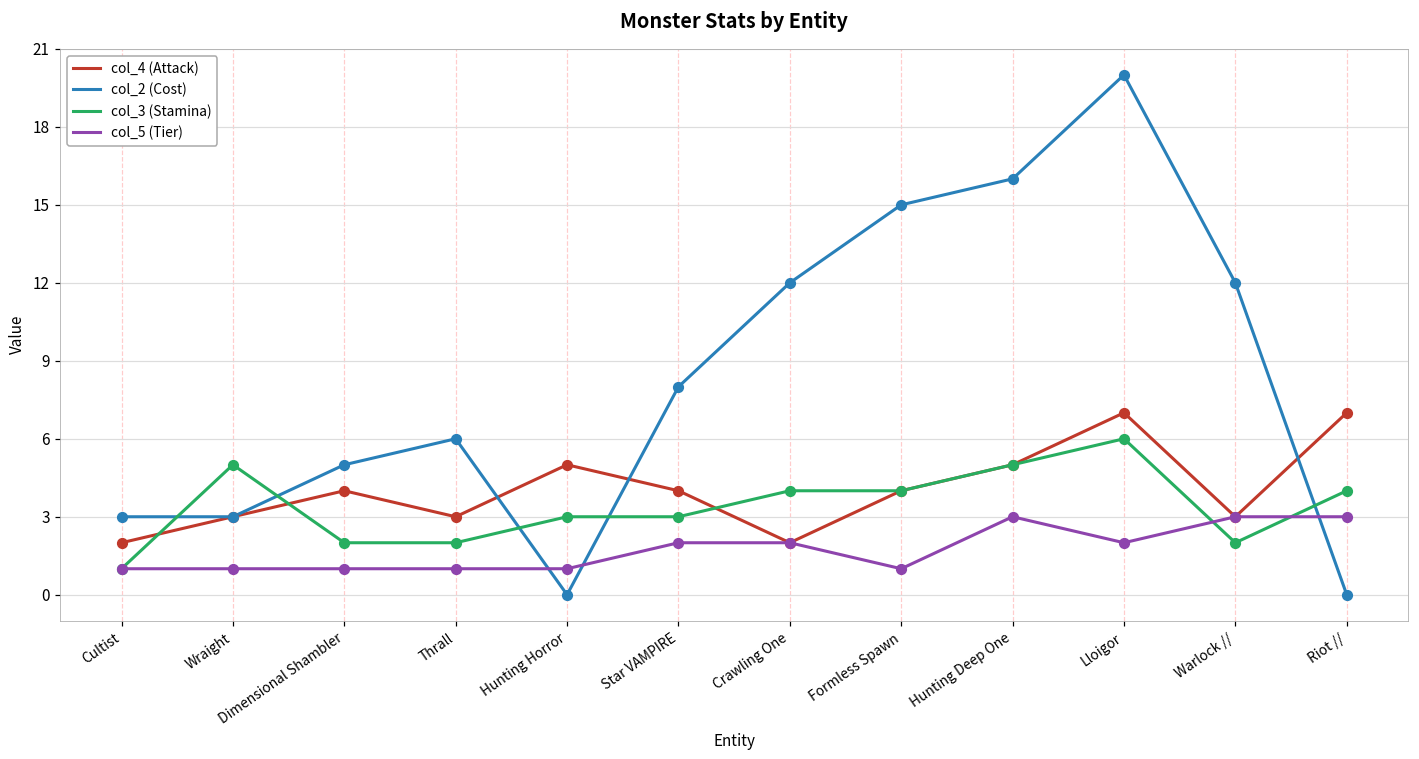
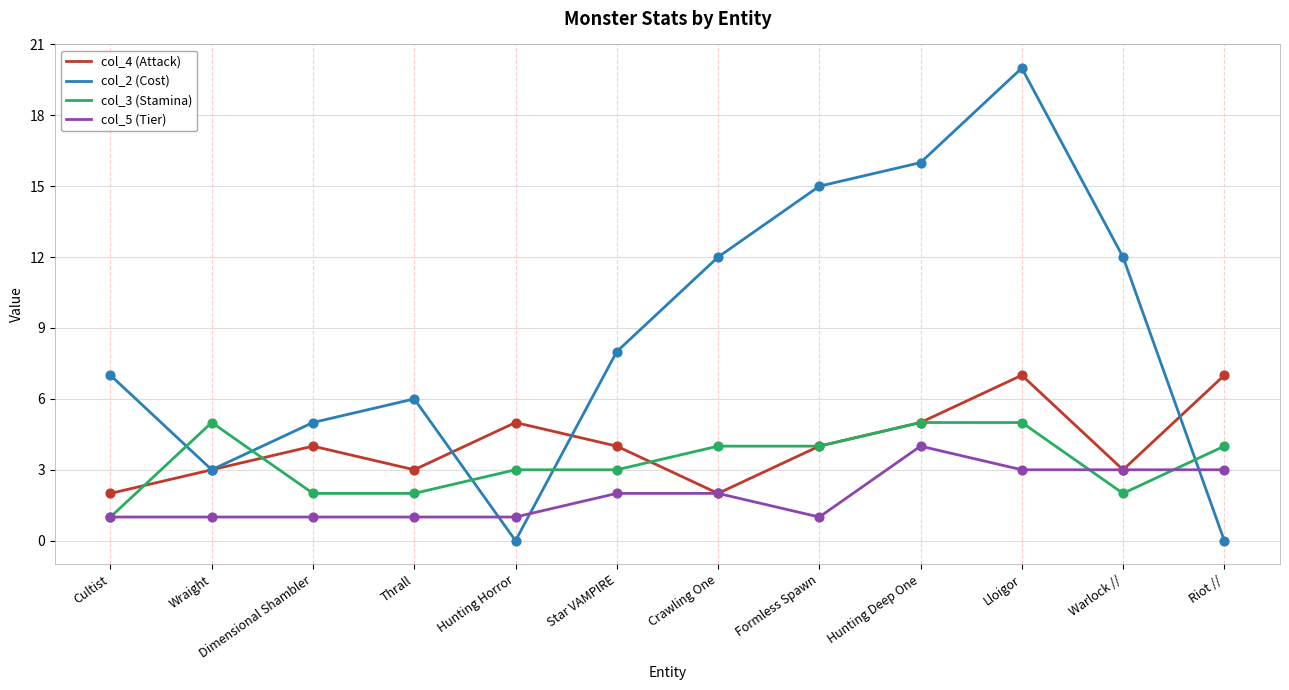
  {
    "col_4 (Attack)": {
      "Cultist": 2,
      "Dimensional Shambler": 4,
      "Thrall": 3,
      "Hunting Horror": 5,
      "Star VAMPIRE": 4,
      "Lloigor": 7,
      "Riot //": 7
    },
    "col_2 (Cost)": {
-     "Cultist": 3,
+     "Cultist": 7,
      "Dimensional Shambler": 5,
      "Thrall": 6,
      "Hunting Horror": 0,
      "Star VAMPIRE": 8,
      "Crawling One": 12,
      "Formless Spawn": 15,
      "Hunting Deep One": 16,
      "Lloigor": 20,
      "Warlock //": 12,
      "Riot //": 0
    },
    "col_3 (Stamina)": {
      "Wraight": 5,
      "Dimensional Shambler": 2,
      "Thrall": 2,
      "Hunting Horror": 3,
      "Star VAMPIRE": 3,
      "Crawling One": 4,
-     "Lloigor": 6,
+     "Lloigor": 5,
      "Warlock //": 2,
      "Riot //": 4
    },
    "col_5 (Tier)": {
      "Wraight": 1,
      "Dimensional Shambler": 1,
      "Thrall": 1,
      "Hunting Horror": 1,
      "Star VAMPIRE": 2,
      "Formless Spawn": 1,
-     "Hunting Deep One": 3,
-     "Lloigor": 2,
+     "Hunting Deep One": 4,
+     "Lloigor": 3,
      "Riot //": 3
    }
  }
